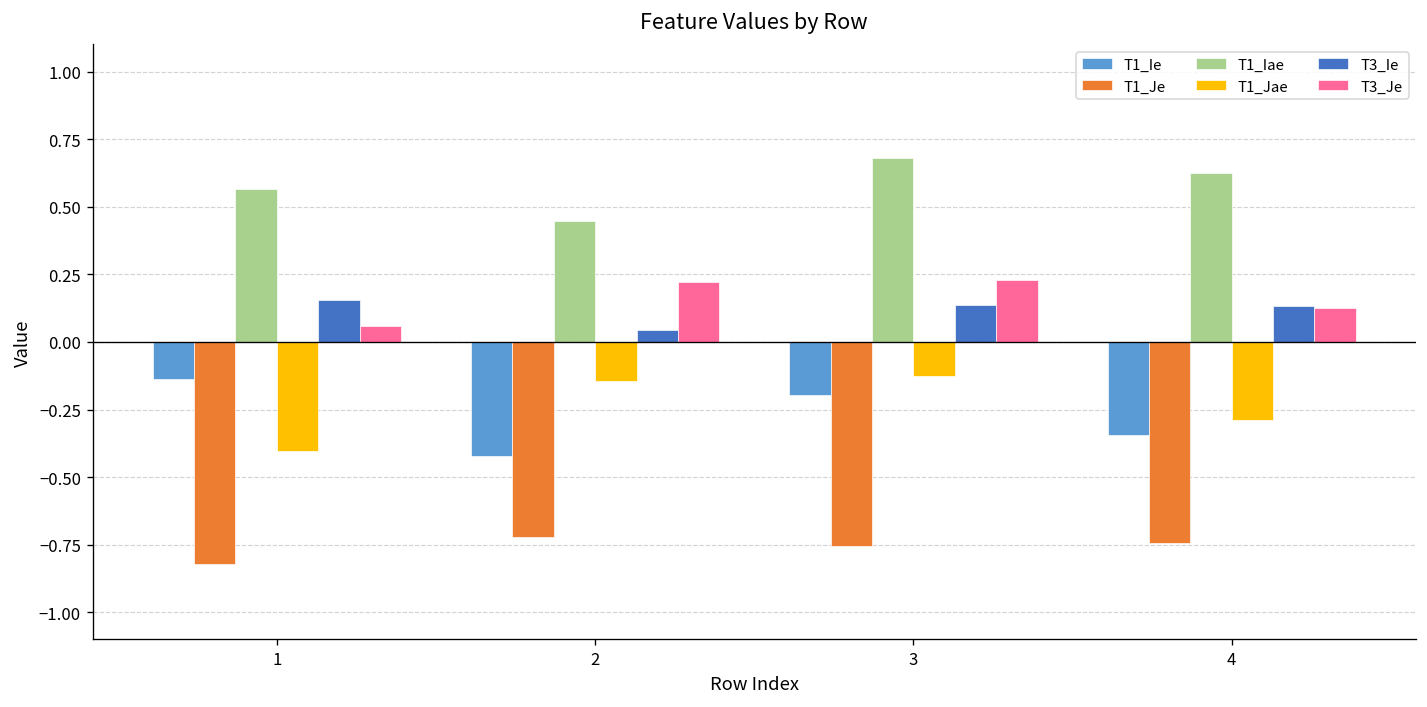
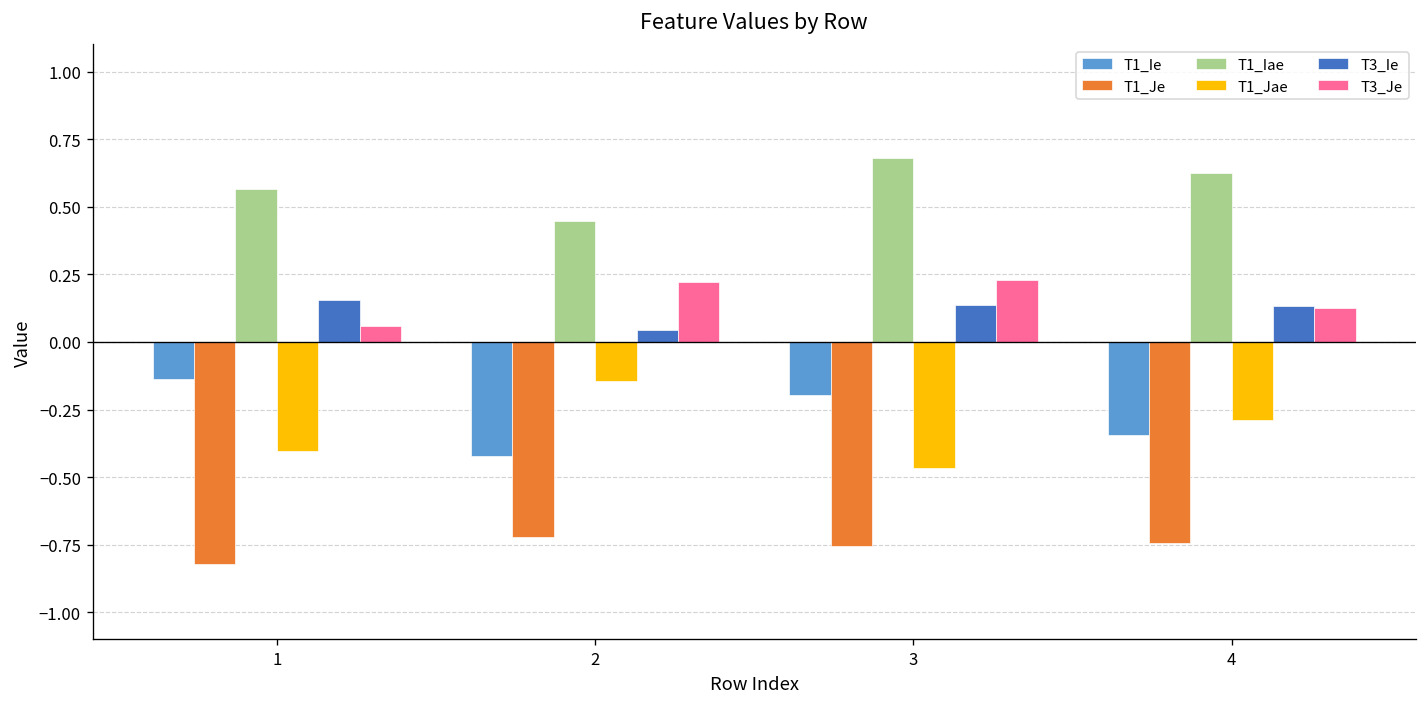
  {
    "T1_Je": {
      "1": -0.82,
      "2": -0.72,
      "3": -0.75,
      "4": -0.74
    },
    "T1_Iae": {
      "1": 0.57,
      "2": 0.45,
      "3": 0.68,
      "4": 0.63
    },
    "T1_Jae": {
      "1": -0.40,
      "2": -0.14,
-     "3": -0.12,
+     "3": -0.46,
      "4": -0.29
    },
    "T3_Je": {
      "1": 0.06,
      "2": 0.22,
      "3": 0.23,
      "4": 0.12
    }
  }
